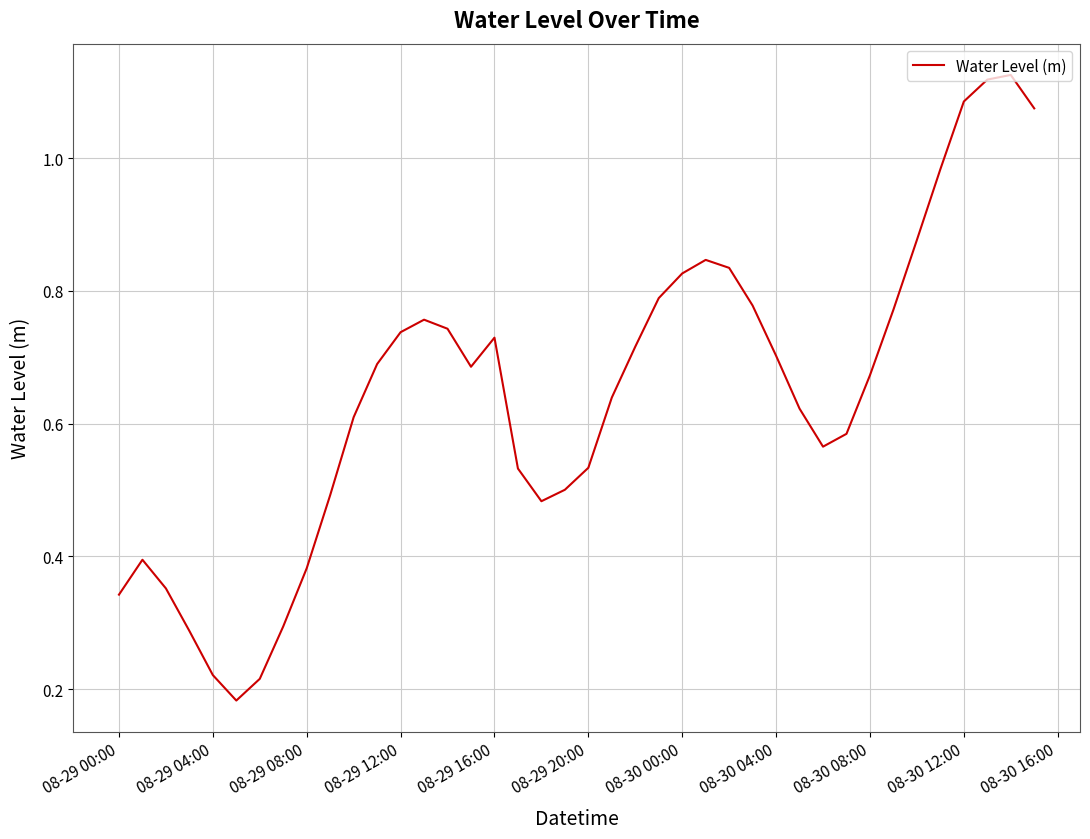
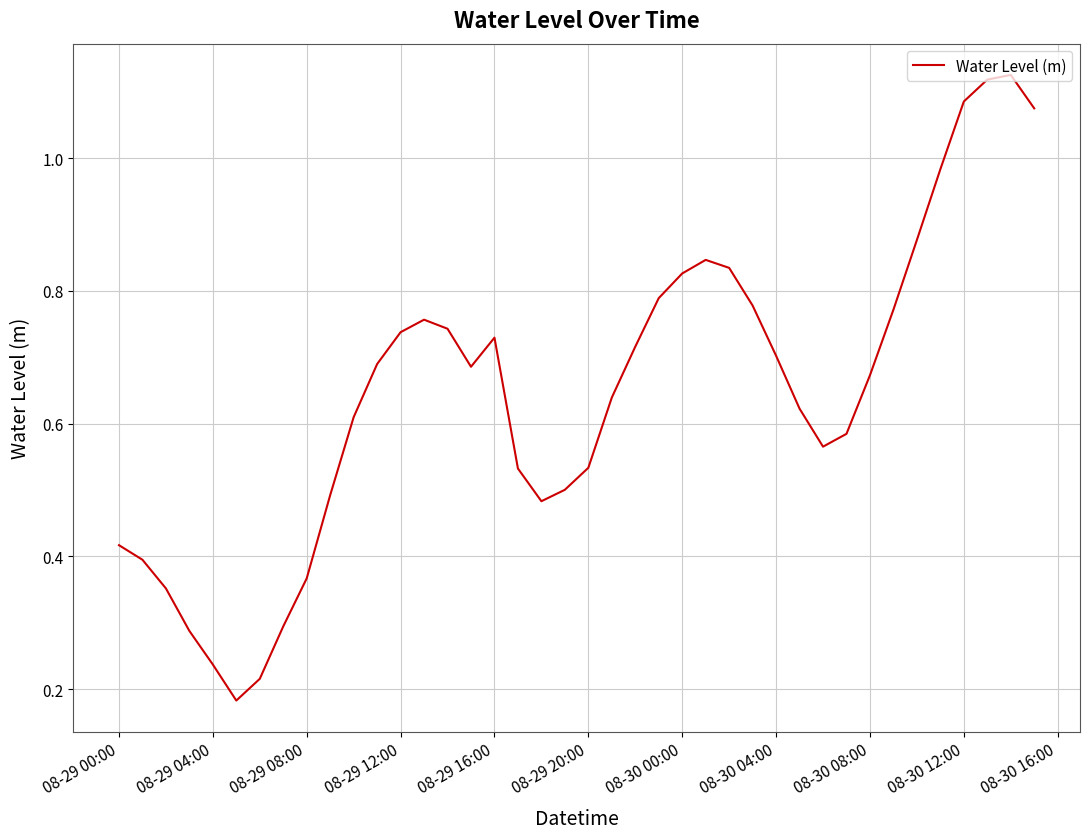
  {
-   "08-29 00:00": 0.34,
-   "08-29 04:00": 0.22,
-   "08-29 08:00": 0.38,
+   "08-29 00:00": 0.42,
+   "08-29 04:00": 0.24,
+   "08-29 08:00": 0.37,
    "08-29 12:00": 0.74,
    "08-29 16:00": 0.73,
    "08-29 20:00": 0.53,
    "08-30 00:00": 0.83,
    "08-30 04:00": 0.70,
    "08-30 08:00": 0.67,
    "08-30 12:00": 1.09
  }
